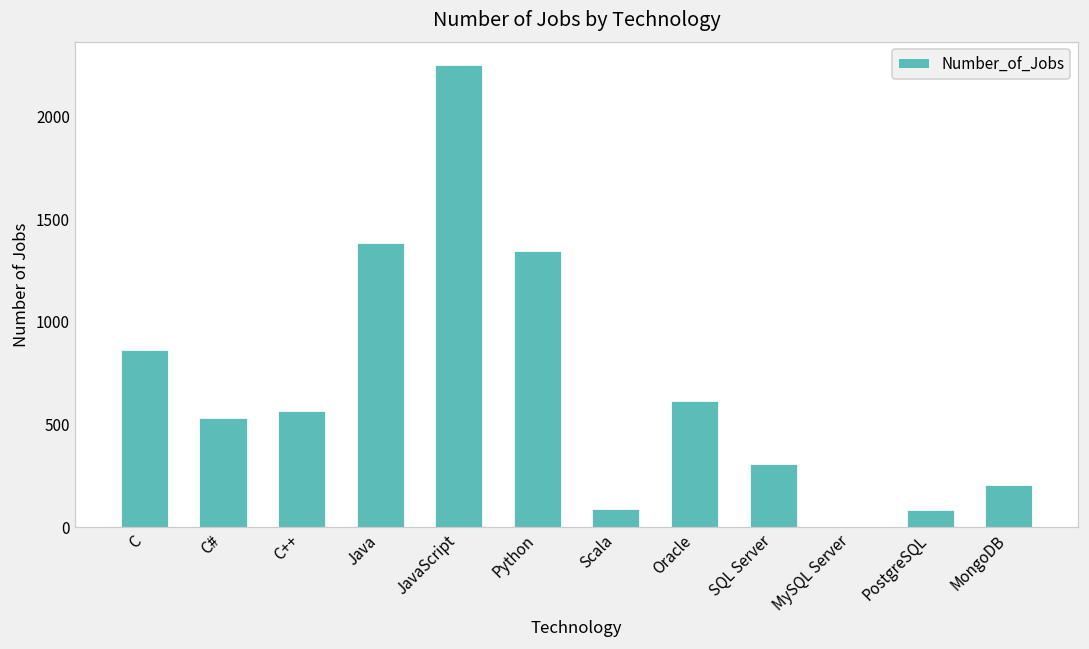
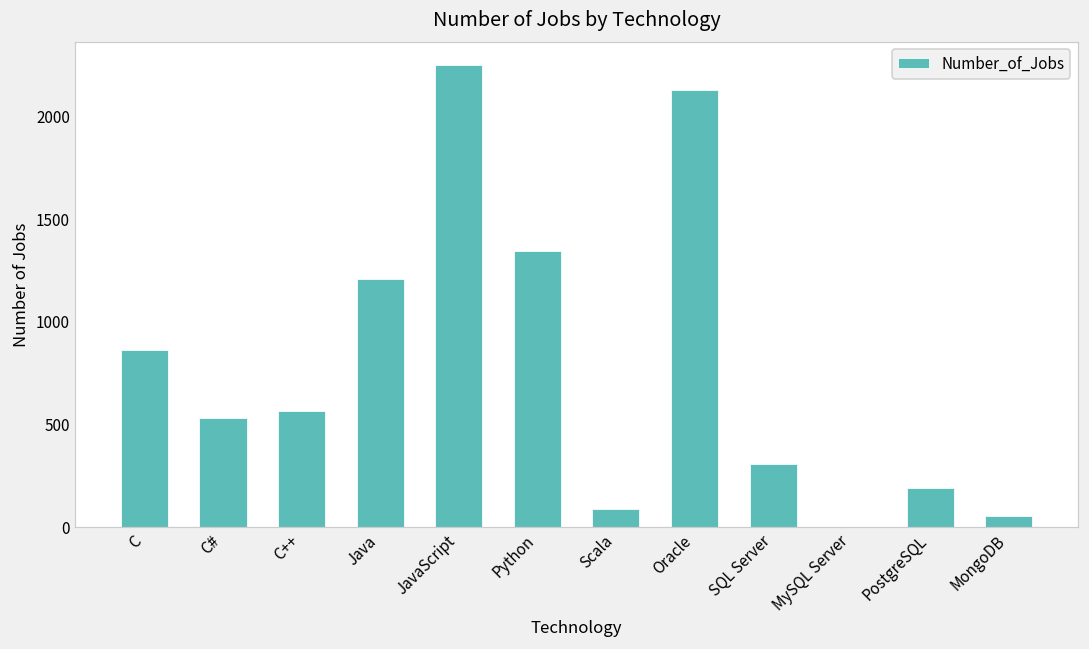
  {
    "C": 860,
    "C#": 530,
    "C++": 570,
-   "Java": 1380,
+   "Java": 1210,
    "JavaScript": 2250,
    "Python": 1340,
    "Scala": 90,
-   "Oracle": 610,
+   "Oracle": 2130,
    "SQL Server": 310,
    "MySQL Server": 0,
-   "PostgreSQL": 90,
-   "MongoDB": 210
+   "PostgreSQL": 190,
+   "MongoDB": 60
  }
